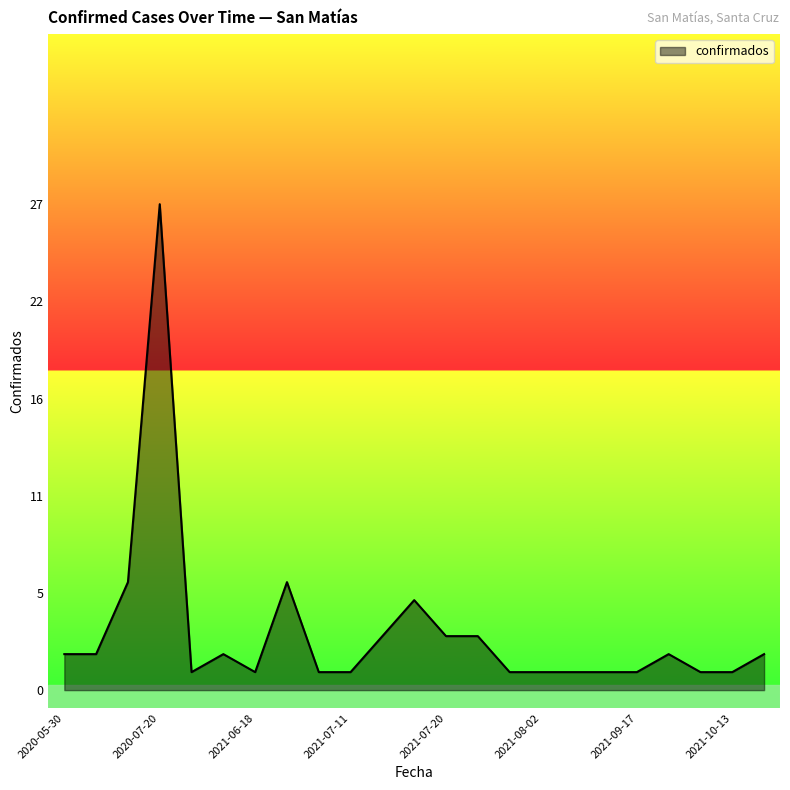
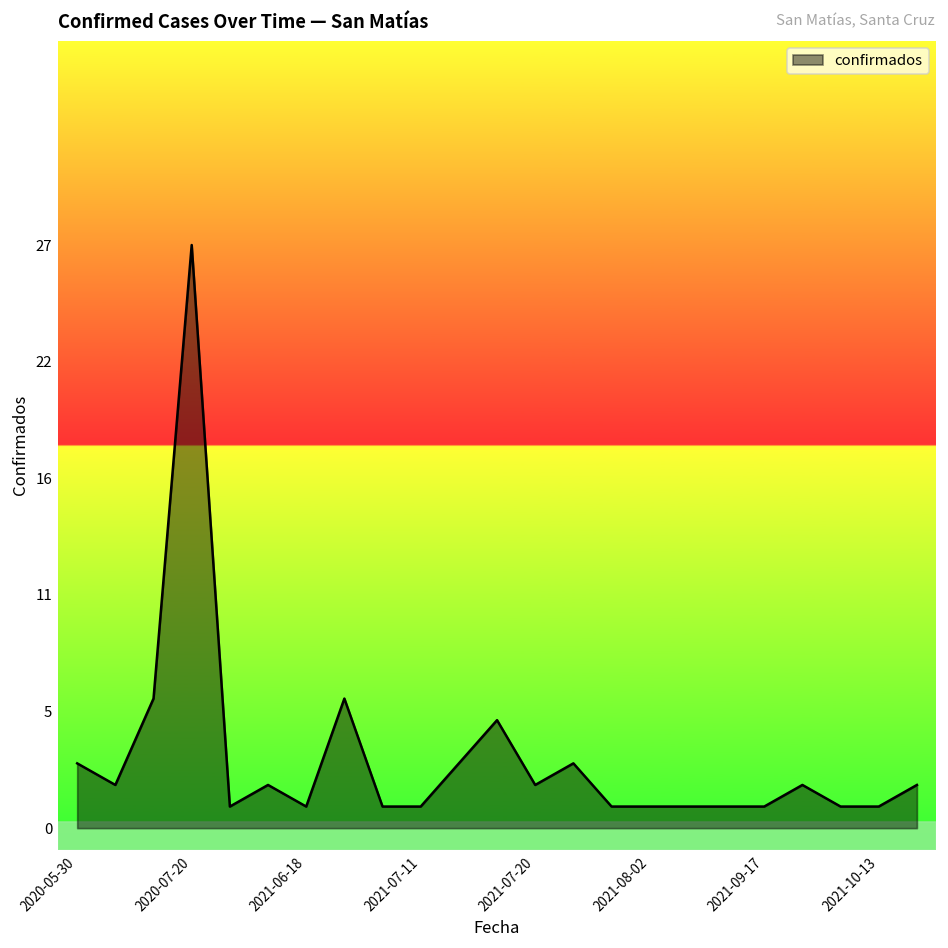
  {
-   "2020-05-30": 2,
+   "2020-05-30": 3,
    "2020-07-20": 27,
    "2021-06-18": 1,
    "2021-07-11": 1,
-   "2021-07-20": 3,
+   "2021-07-20": 2,
    "2021-08-02": 1,
    "2021-09-17": 1,
    "2021-10-13": 1
  }
